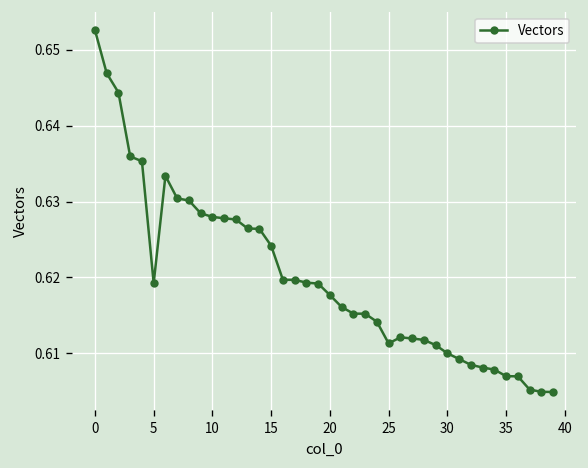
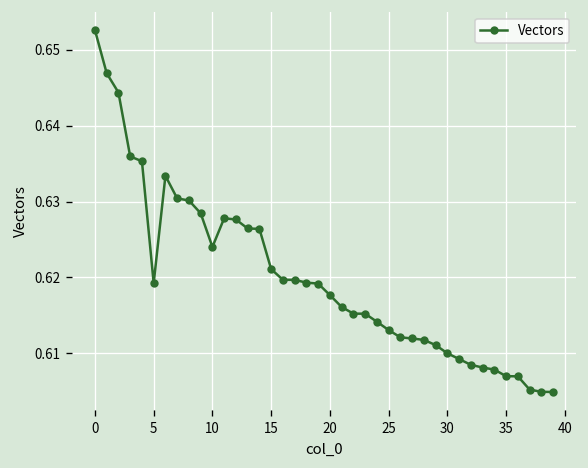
  {
    "0": 0.653,
    "5": 0.619,
-   "10": 0.628,
-   "15": 0.624,
+   "10": 0.624,
+   "15": 0.621,
    "20": 0.618,
-   "25": 0.611,
+   "25": 0.613,
    "30": 0.610,
    "35": 0.607
  }
